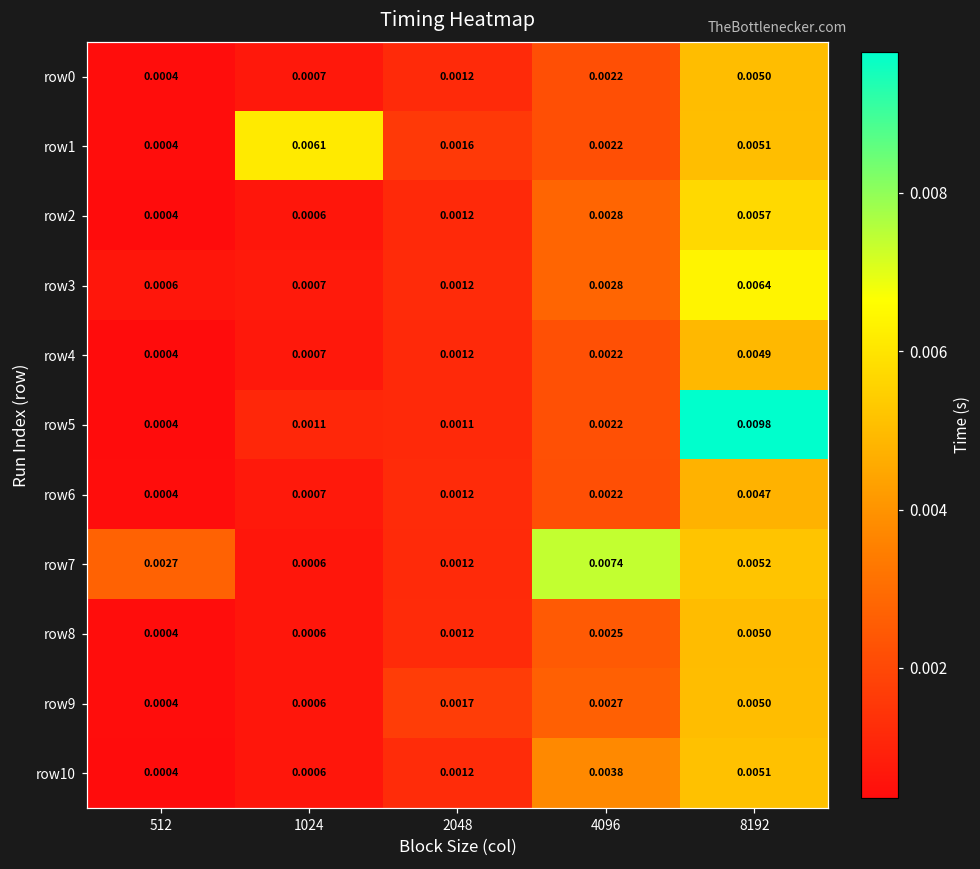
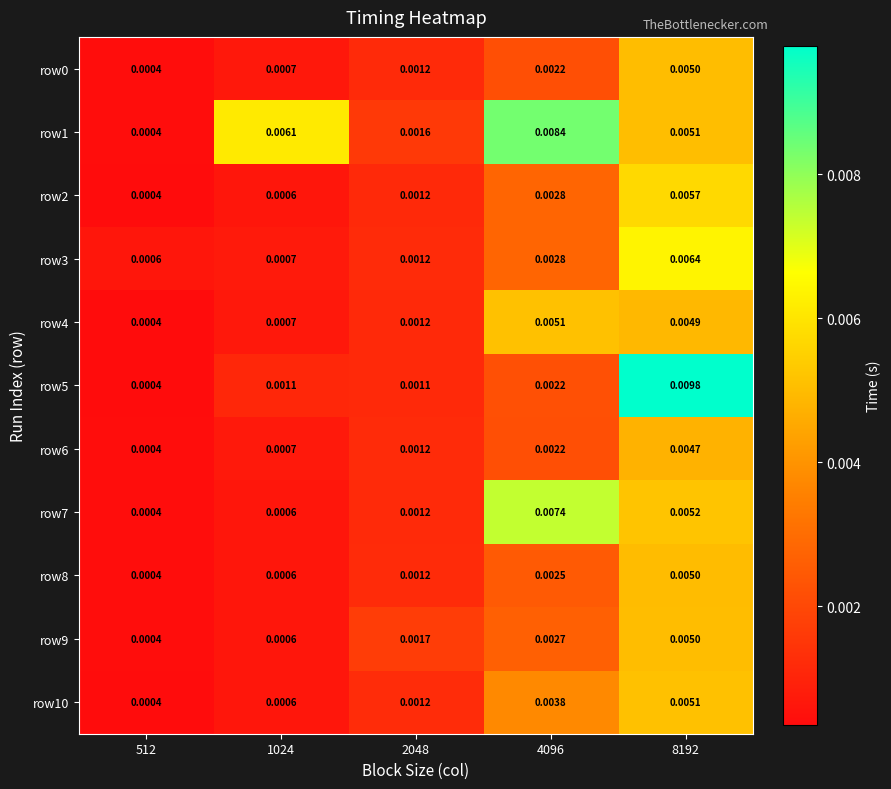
  {
    "row0": {
      "512": 0.0004,
      "1024": 0.0007,
      "2048": 0.0012,
      "4096": 0.0022,
      "8192": 0.0050
    },
    "row1": {
      "512": 0.0004,
      "1024": 0.0061,
      "2048": 0.0016,
-     "4096": 0.0022,
+     "4096": 0.0084,
      "8192": 0.0051
    },
    "row2": {
      "512": 0.0004,
      "1024": 0.0006,
      "2048": 0.0012,
      "4096": 0.0028,
      "8192": 0.0057
    },
    "row3": {
      "512": 0.0006,
      "1024": 0.0007,
      "2048": 0.0012,
      "4096": 0.0028,
      "8192": 0.0064
    },
    "row4": {
      "512": 0.0004,
      "1024": 0.0007,
      "2048": 0.0012,
-     "4096": 0.0022,
+     "4096": 0.0051,
      "8192": 0.0049
    },
    "row5": {
      "512": 0.0004,
      "1024": 0.0011,
      "2048": 0.0011,
      "4096": 0.0022,
      "8192": 0.0098
    },
    "row6": {
      "512": 0.0004,
      "1024": 0.0007,
      "2048": 0.0012,
      "4096": 0.0022,
      "8192": 0.0047
    },
    "row7": {
-     "512": 0.0027,
+     "512": 0.0004,
      "1024": 0.0006,
      "2048": 0.0012,
      "4096": 0.0074,
      "8192": 0.0052
    },
    "row8": {
      "512": 0.0004,
      "1024": 0.0006,
      "2048": 0.0012,
      "4096": 0.0025,
      "8192": 0.0050
    },
    "row9": {
      "512": 0.0004,
      "1024": 0.0006,
      "2048": 0.0017,
      "4096": 0.0027,
      "8192": 0.0050
    },
    "row10": {
      "512": 0.0004,
      "1024": 0.0006,
      "2048": 0.0012,
      "4096": 0.0038,
      "8192": 0.0051
    }
  }
